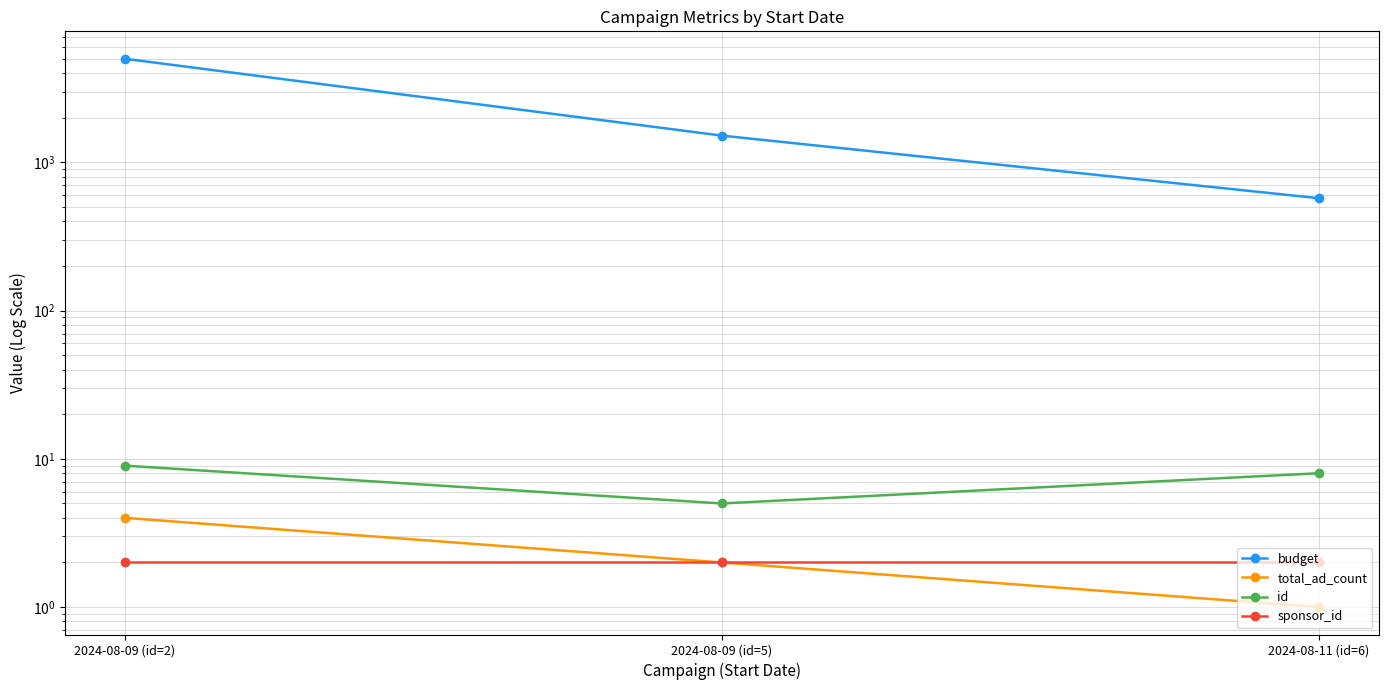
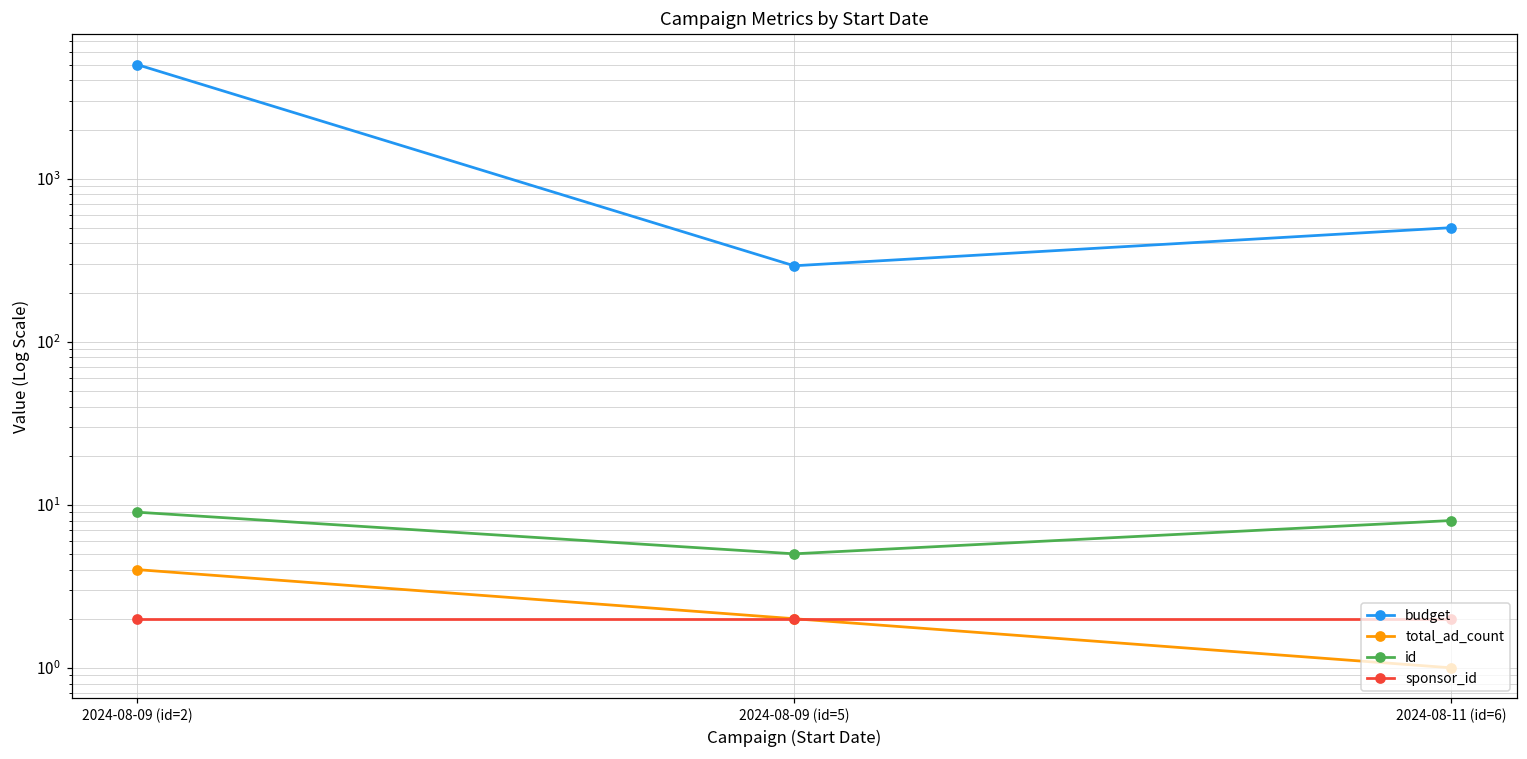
  {
    "budget": {
      "2024-08-09 (id=2)": 5000,
-     "2024-08-09 (id=5)": 1500,
-     "2024-08-11 (id=6)": 570
+     "2024-08-09 (id=5)": 290,
+     "2024-08-11 (id=6)": 500
    },
    "total_ad_count": {
      "2024-08-09 (id=2)": 4
    },
    "id": {
      "2024-08-09 (id=2)": 9,
      "2024-08-09 (id=5)": 5,
      "2024-08-11 (id=6)": 8
    },
    "sponsor_id": {
      "2024-08-09 (id=2)": 2
    }
  }
